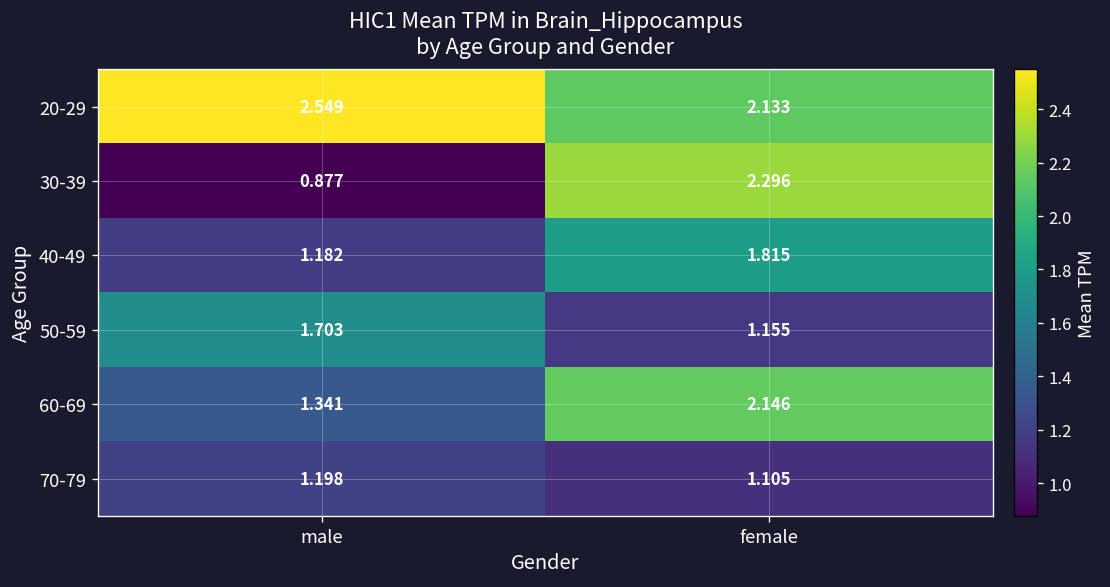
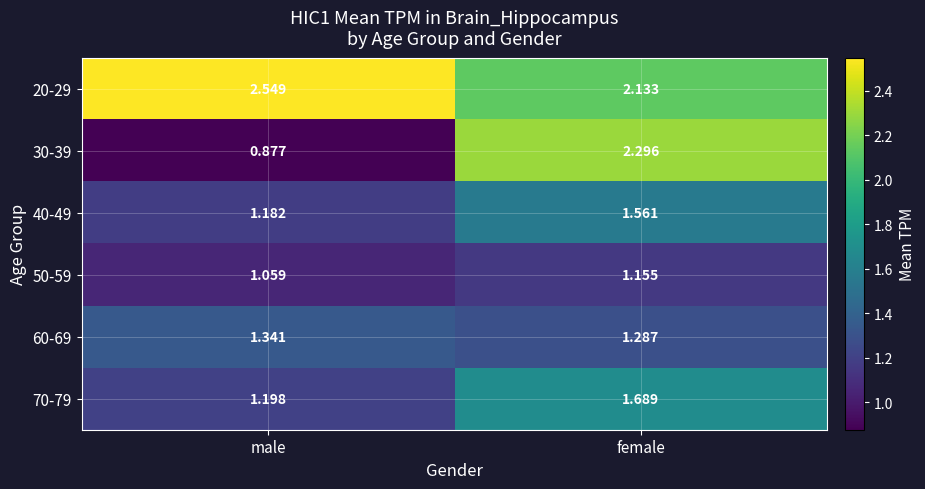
  {
    "20-29": {
      "male": 2.549,
      "female": 2.133
    },
    "30-39": {
      "male": 0.877,
      "female": 2.296
    },
    "40-49": {
      "male": 1.182,
-     "female": 1.815
+     "female": 1.561
    },
    "50-59": {
-     "male": 1.703,
+     "male": 1.059,
      "female": 1.155
    },
    "60-69": {
      "male": 1.341,
-     "female": 2.146
+     "female": 1.287
    },
    "70-79": {
      "male": 1.198,
-     "female": 1.105
+     "female": 1.689
    }
  }
